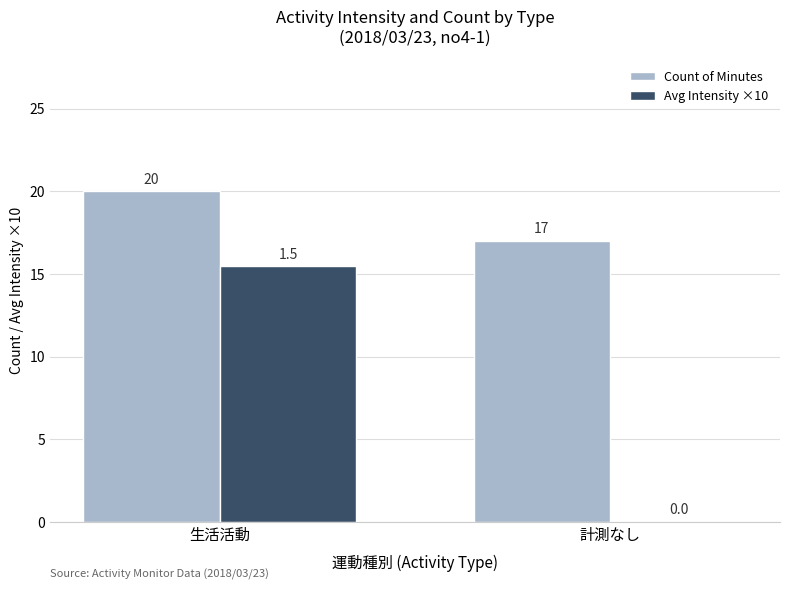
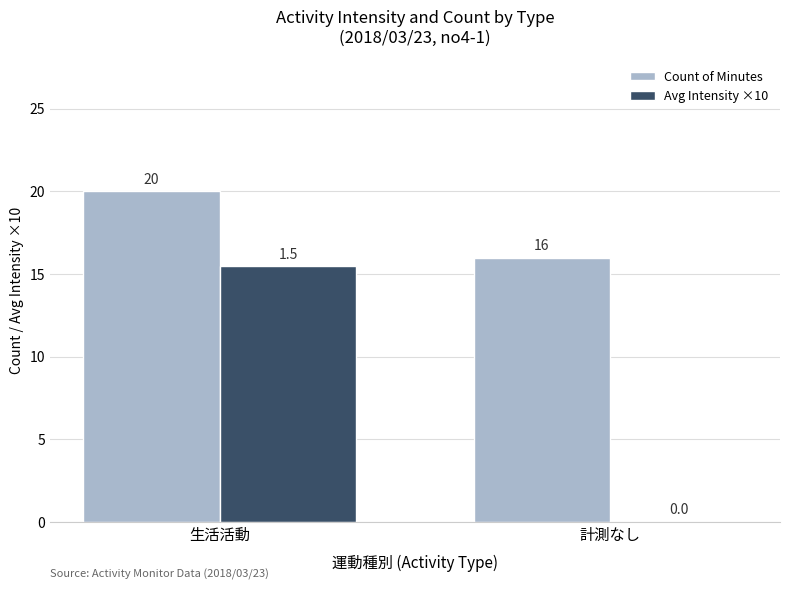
  {
    "Count of Minutes": {
      "生活活動": 20,
-     "計測なし": 17
+     "計測なし": 16
    },
    "Avg Intensity ×10": {
      "計測なし": 0.0
    }
  }
